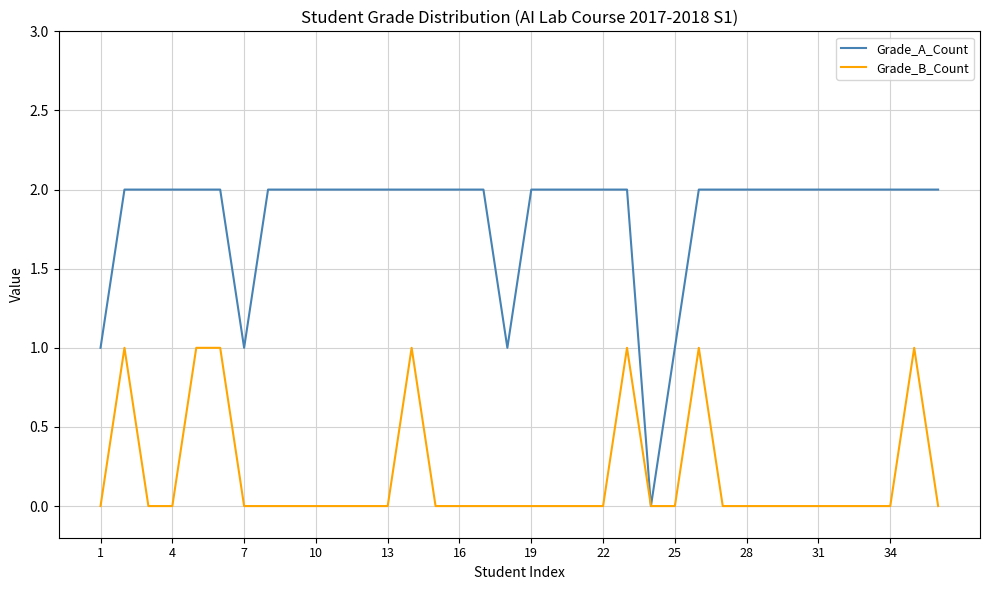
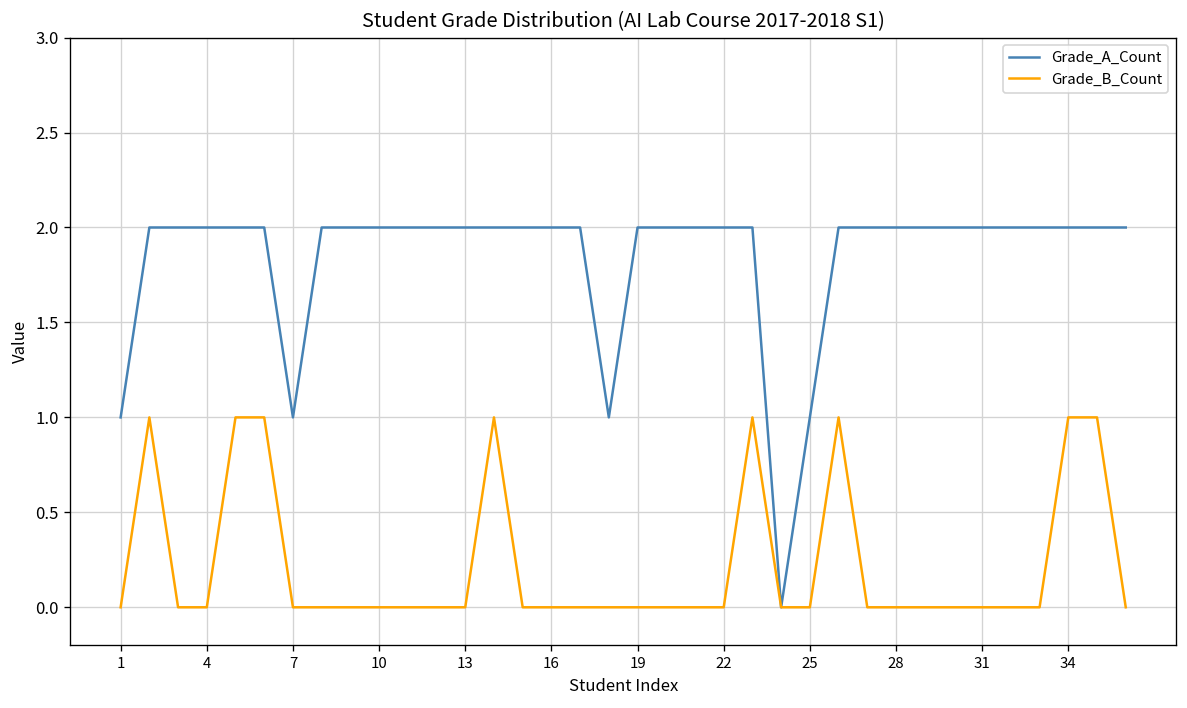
  {
    "Grade_A_Count": {
      "1": 1,
      "4": 2,
      "7": 1,
      "10": 2,
      "13": 2,
      "16": 2,
      "19": 2,
      "22": 2,
      "25": 1,
      "28": 2,
      "31": 2,
      "34": 2
    },
    "Grade_B_Count": {
      "1": 0,
      "4": 0,
      "7": 0,
      "10": 0,
      "13": 0,
      "16": 0,
      "19": 0,
      "22": 0,
      "25": 0,
      "28": 0,
      "31": 0,
-     "34": 0
+     "34": 1
    }
  }
